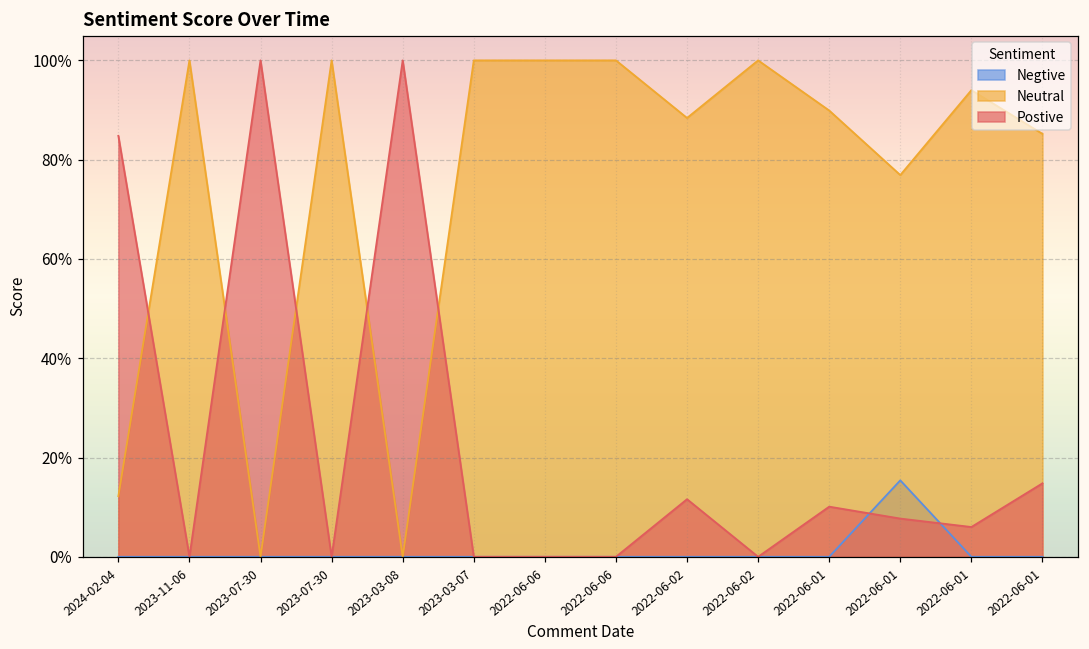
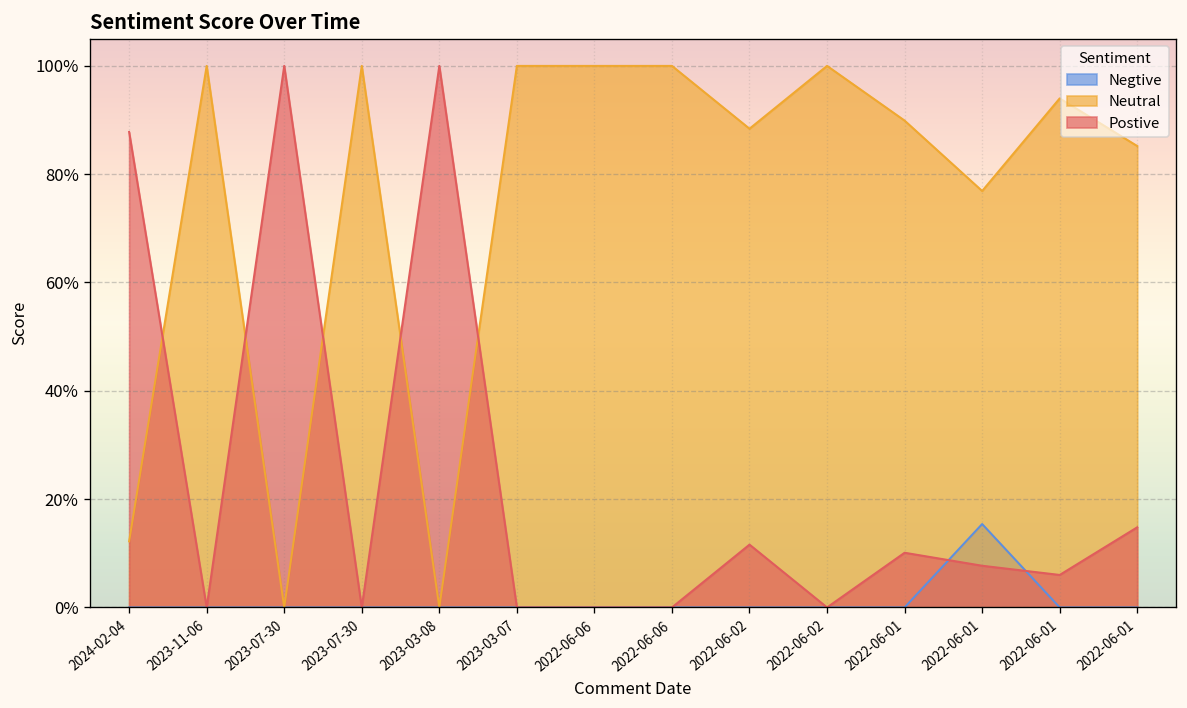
  {
    "Negtive": {
      "2024-02-04": "0%"
    },
    "Neutral": {
      "2024-02-04": "12%",
      "2023-11-06": "100%",
      "2023-03-07": "100%"
    },
    "Postive": {
-     "2024-02-04": "85%",
+     "2024-02-04": "88%",
      "2023-03-08": "100%"
    }
  }
